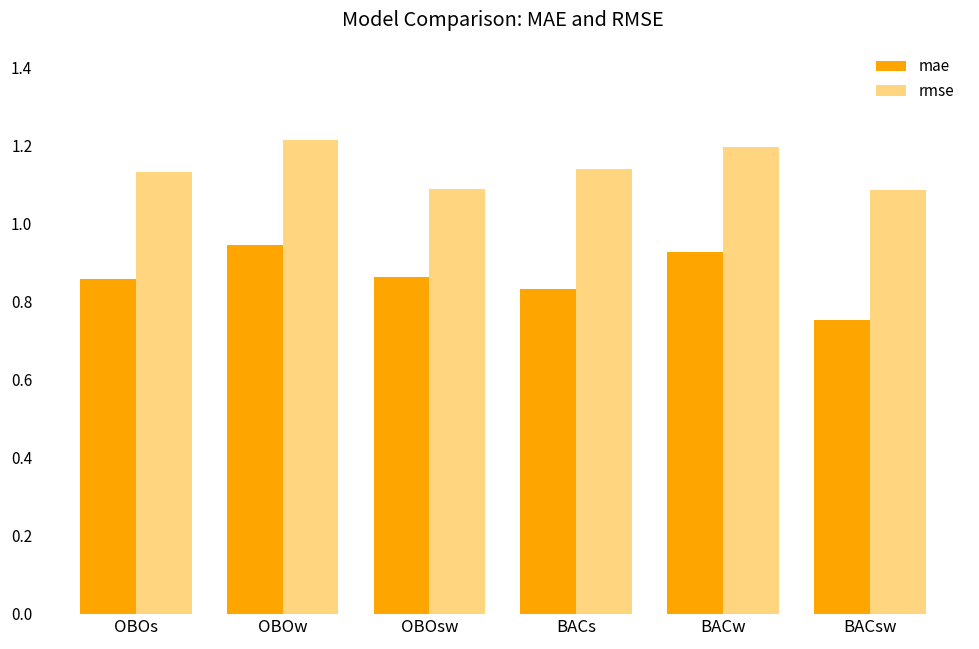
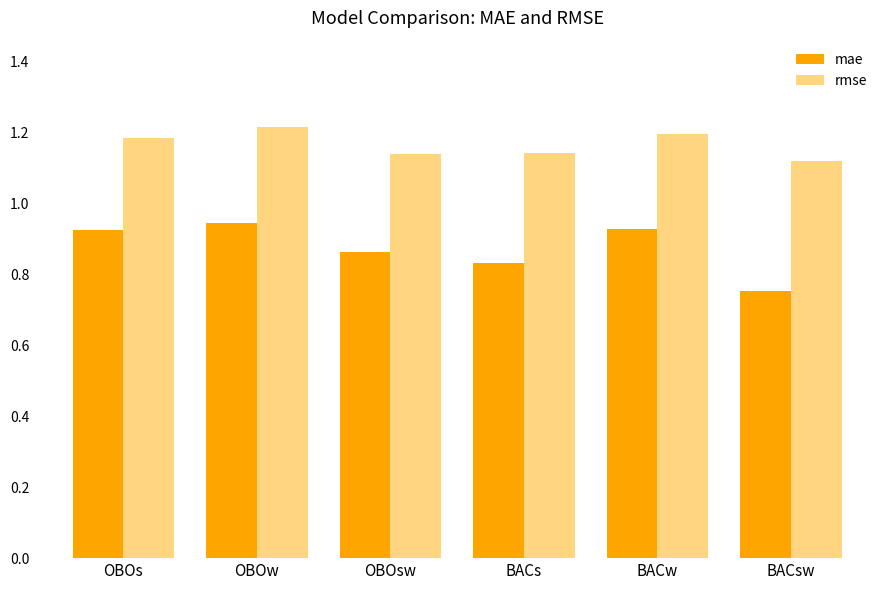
  {
    "mae": {
-     "OBOs": 0.86,
+     "OBOs": 0.92,
      "OBOw": 0.95,
      "OBOsw": 0.86,
      "BACs": 0.83,
      "BACw": 0.93,
      "BACsw": 0.75
    },
    "rmse": {
-     "OBOs": 1.13,
+     "OBOs": 1.18,
      "OBOw": 1.21,
-     "OBOsw": 1.09,
+     "OBOsw": 1.14,
      "BACs": 1.14,
      "BACw": 1.19,
-     "BACsw": 1.08
+     "BACsw": 1.12
    }
  }
